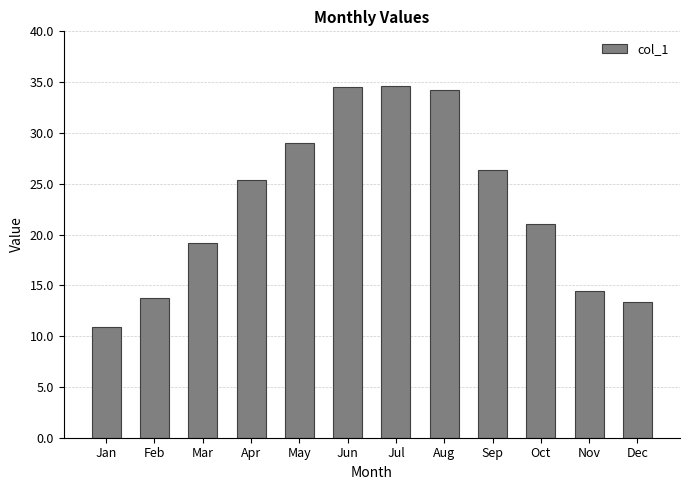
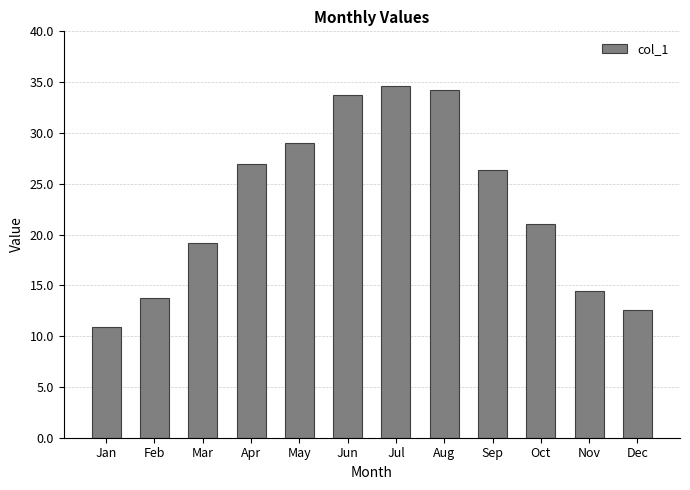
  {
    "Jan": 10.9,
    "Feb": 13.8,
    "Mar": 19.2,
-   "Apr": 25.4,
+   "Apr": 26.9,
    "May": 29.0,
-   "Jun": 34.5,
+   "Jun": 33.7,
    "Jul": 34.6,
    "Aug": 34.2,
    "Sep": 26.4,
    "Oct": 21.0,
    "Nov": 14.4,
-   "Dec": 13.4
+   "Dec": 12.6
  }
